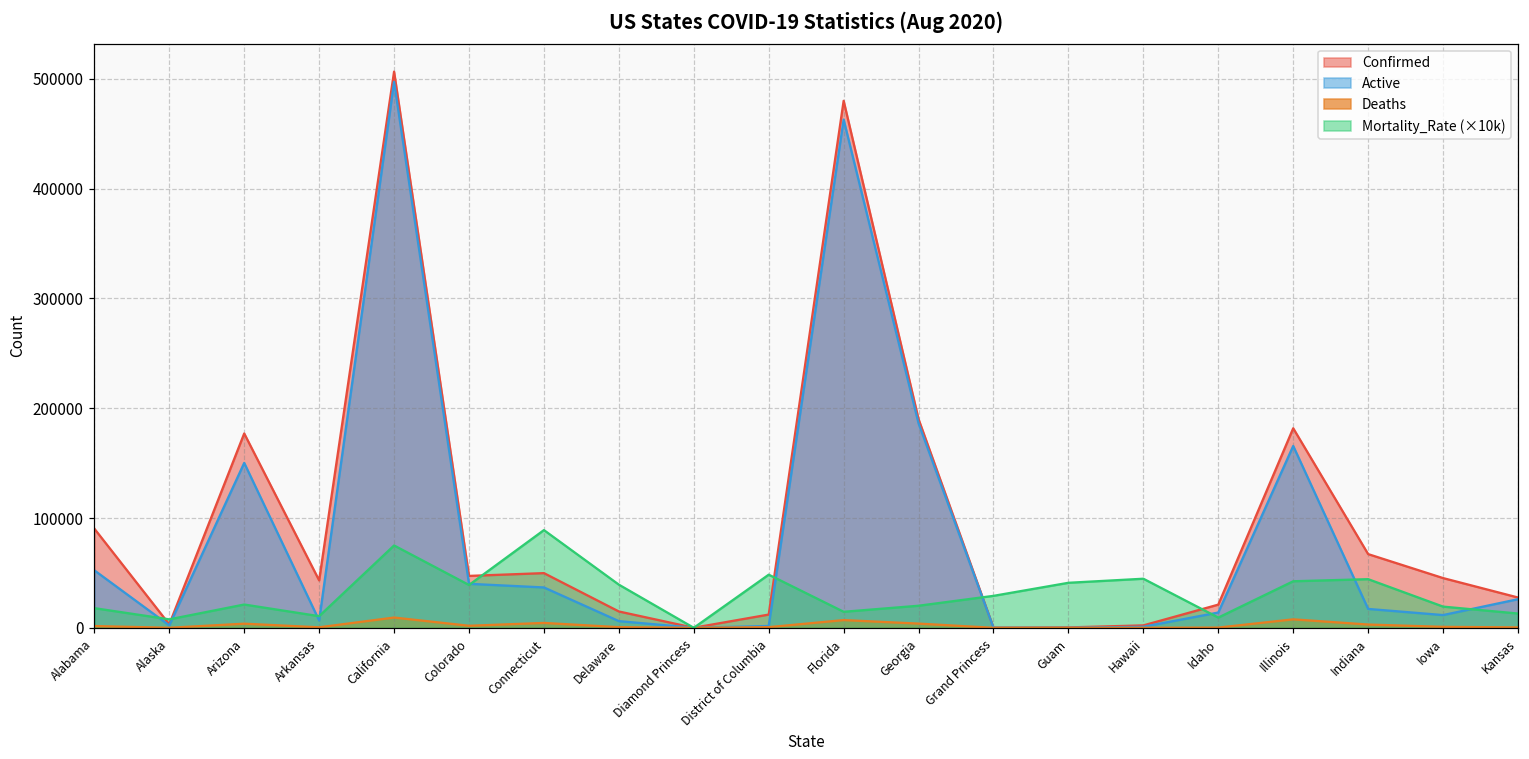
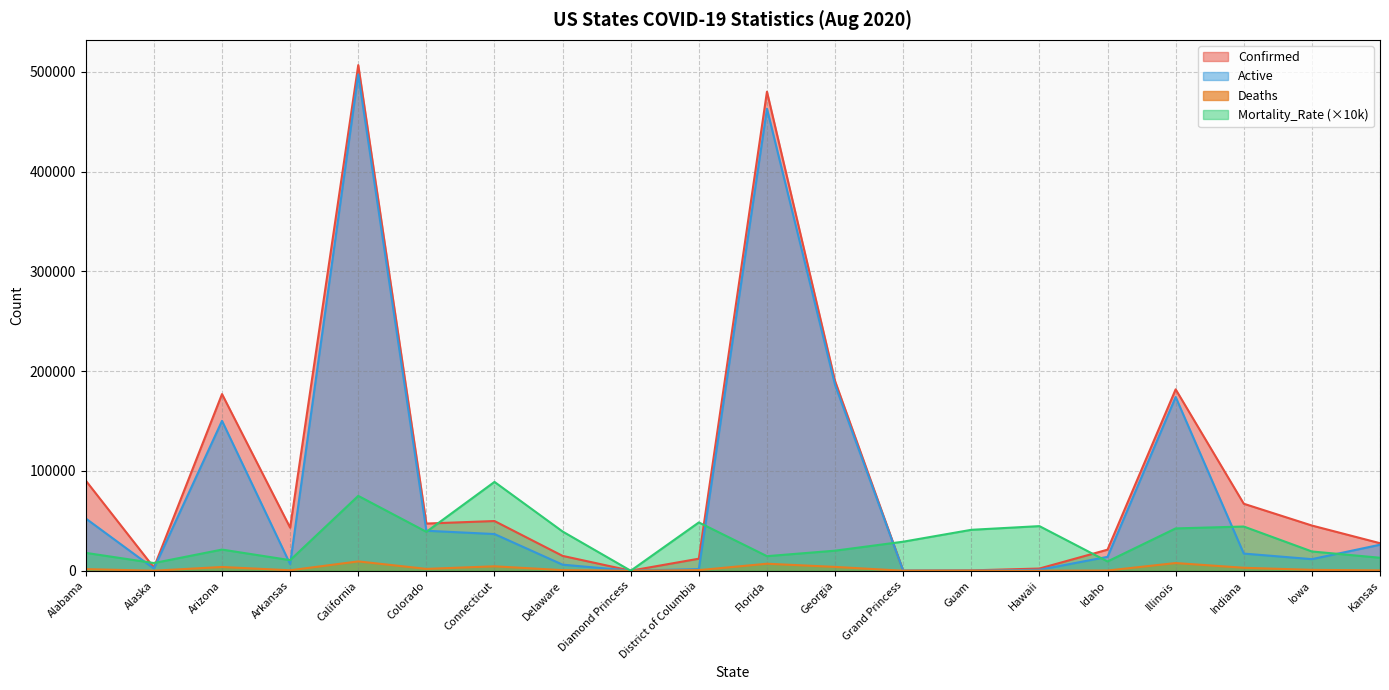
  {
    "Active": {
      "Alabama": 50000,
      "Arizona": 150000,
      "Arkansas": 10000,
      "California": 500000,
      "Connecticut": 40000,
      "Delaware": 10000,
      "Florida": 460000,
      "Georgia": 190000,
      "Idaho": 10000,
-     "Illinois": 166000,
+     "Illinois": 174000,
      "Indiana": 20000,
      "Iowa": 10000
    },
    "Mortality_Rate (×10k)": {
      "Alabama": 20000,
      "Alaska": 10000,
      "Arizona": 20000,
      "Arkansas": 10000,
      "California": 80000,
      "Connecticut": 90000,
      "Delaware": 40000,
      "District of Columbia": 50000,
      "Florida": 10000,
      "Georgia": 20000,
      "Grand Princess": 30000,
      "Guam": 40000,
      "Hawaii": 40000,
      "Idaho": 10000,
      "Illinois": 40000,
      "Indiana": 40000,
      "Iowa": 20000,
      "Kansas": 10000
    }
  }
